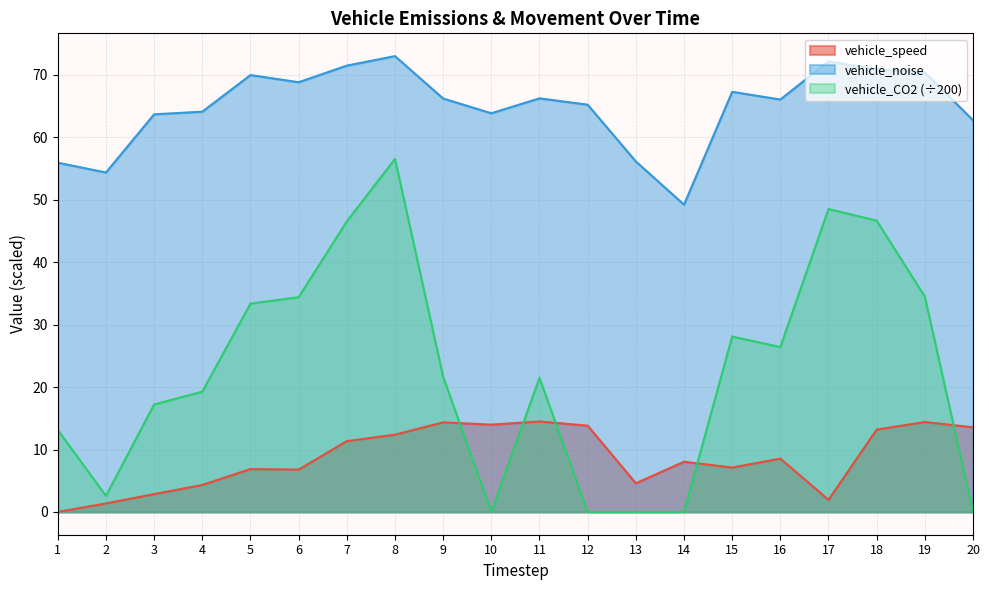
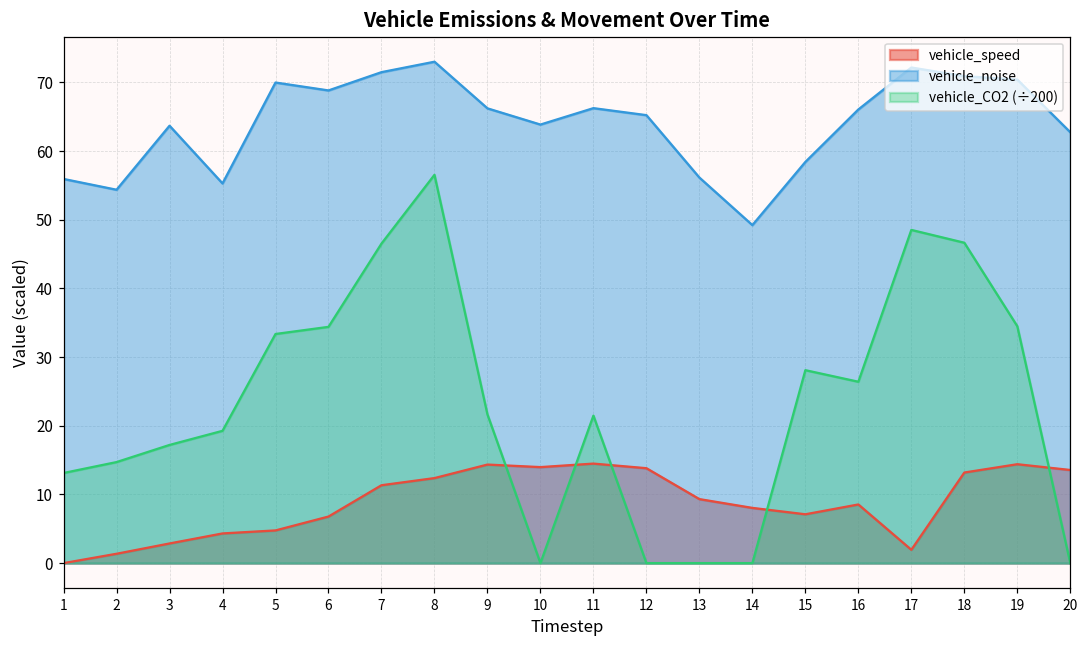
  {
    "vehicle_speed": {
      "1": 0,
      "2": 1,
      "3": 3,
      "4": 4,
-     "5": 7,
+     "5": 5,
      "6": 7,
      "7": 11,
      "8": 12,
      "9": 14,
      "10": 14,
      "11": 14,
      "12": 14,
-     "13": 5,
+     "13": 9,
      "14": 8,
      "15": 7,
      "16": 9,
      "17": 2,
      "18": 13,
      "19": 14,
      "20": 14
    },
    "vehicle_noise": {
      "1": 56,
      "2": 54,
      "3": 64,
-     "4": 64,
+     "4": 55,
      "5": 70,
      "6": 69,
      "7": 71,
      "8": 73,
      "9": 66,
      "10": 64,
      "11": 66,
      "12": 65,
      "13": 56,
      "14": 49,
-     "15": 67,
+     "15": 58,
      "16": 66,
      "20": 63
    },
    "vehicle_CO2 (÷200)": {
      "1": 13,
-     "2": 3,
+     "2": 15,
      "3": 17,
      "4": 19,
      "5": 33,
      "6": 34,
      "7": 47,
      "8": 57,
      "9": 22,
      "10": 0,
      "11": 21,
      "12": 0,
      "13": 0,
      "14": 0,
      "15": 28,
      "16": 26,
      "17": 49,
      "18": 47,
      "19": 34,
      "20": 0
    }
  }
